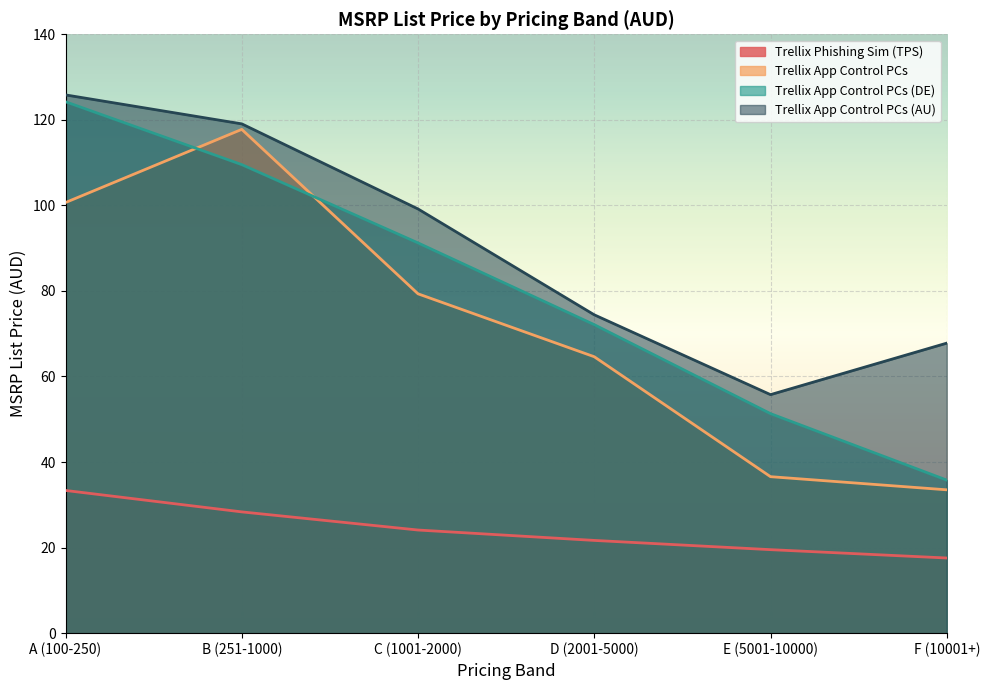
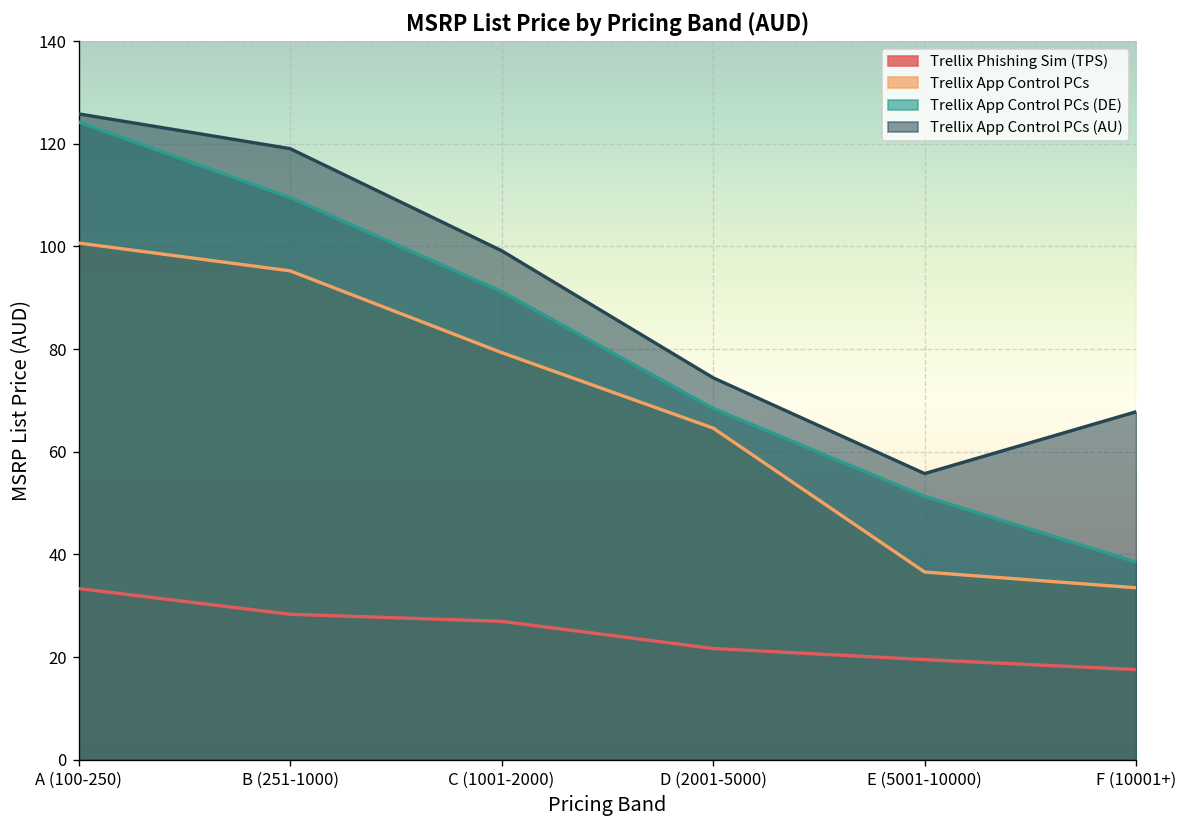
  {
    "Trellix Phishing Sim (TPS)": {
      "A (100-250)": 33,
      "B (251-1000)": 28,
-     "C (1001-2000)": 24,
+     "C (1001-2000)": 27,
      "D (2001-5000)": 22,
      "E (5001-10000)": 20,
      "F (10001+)": 18
    },
    "Trellix App Control PCs": {
      "A (100-250)": 101,
-     "B (251-1000)": 118,
+     "B (251-1000)": 95,
      "C (1001-2000)": 79,
      "D (2001-5000)": 65,
      "E (5001-10000)": 37,
      "F (10001+)": 34
    },
    "Trellix App Control PCs (DE)": {
      "A (100-250)": 124,
      "B (251-1000)": 110,
      "C (1001-2000)": 91,
-     "D (2001-5000)": 72,
+     "D (2001-5000)": 68,
      "E (5001-10000)": 51,
-     "F (10001+)": 36
+     "F (10001+)": 39
    },
    "Trellix App Control PCs (AU)": {
      "A (100-250)": 126,
      "B (251-1000)": 119,
      "C (1001-2000)": 99,
      "D (2001-5000)": 74,
      "E (5001-10000)": 56,
      "F (10001+)": 68
    }
  }
